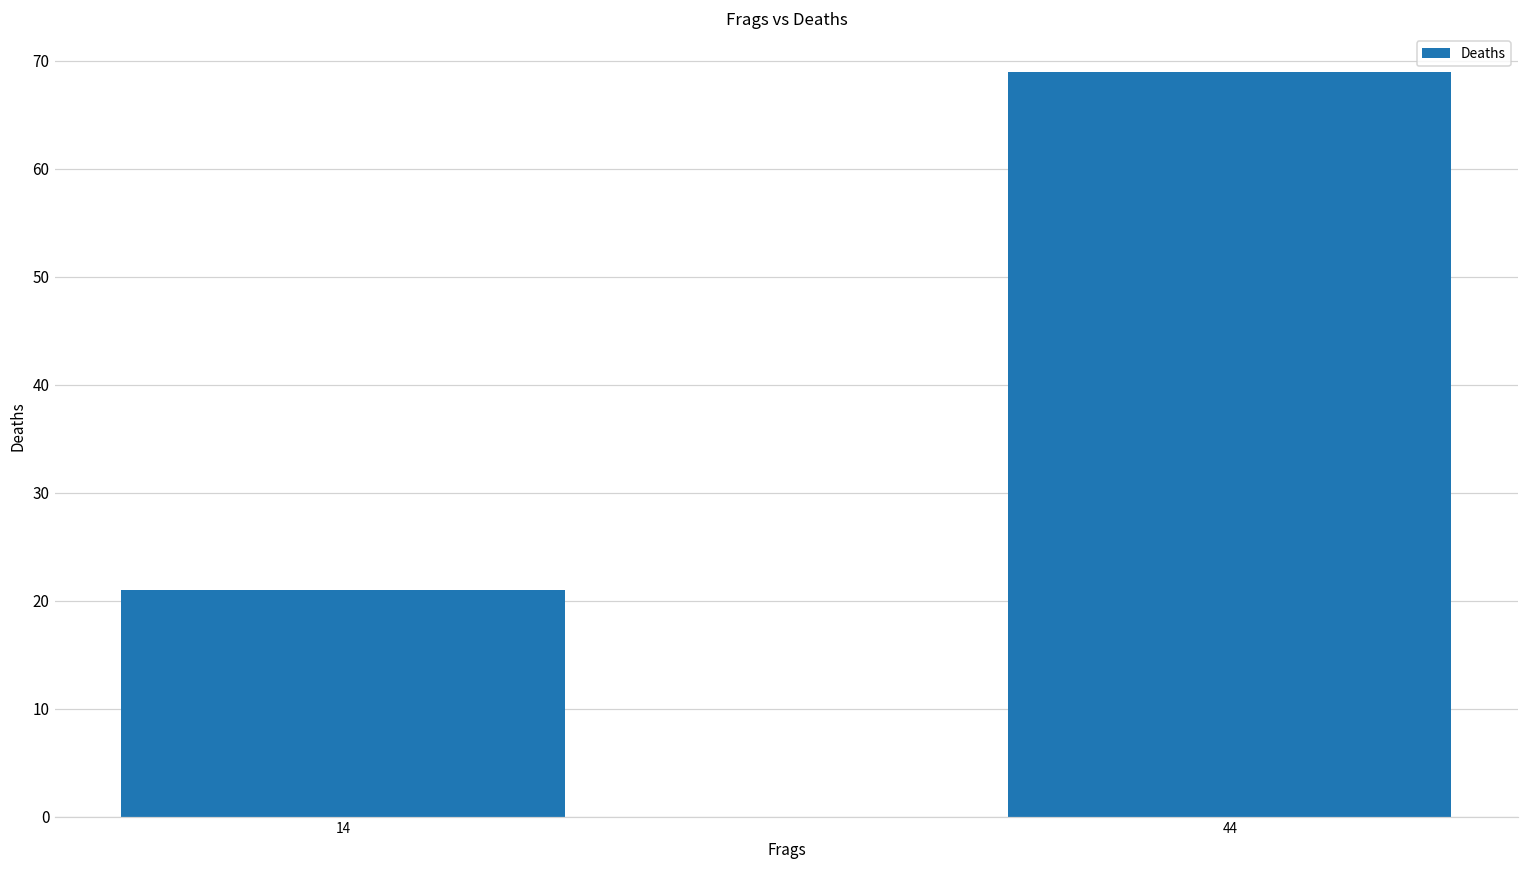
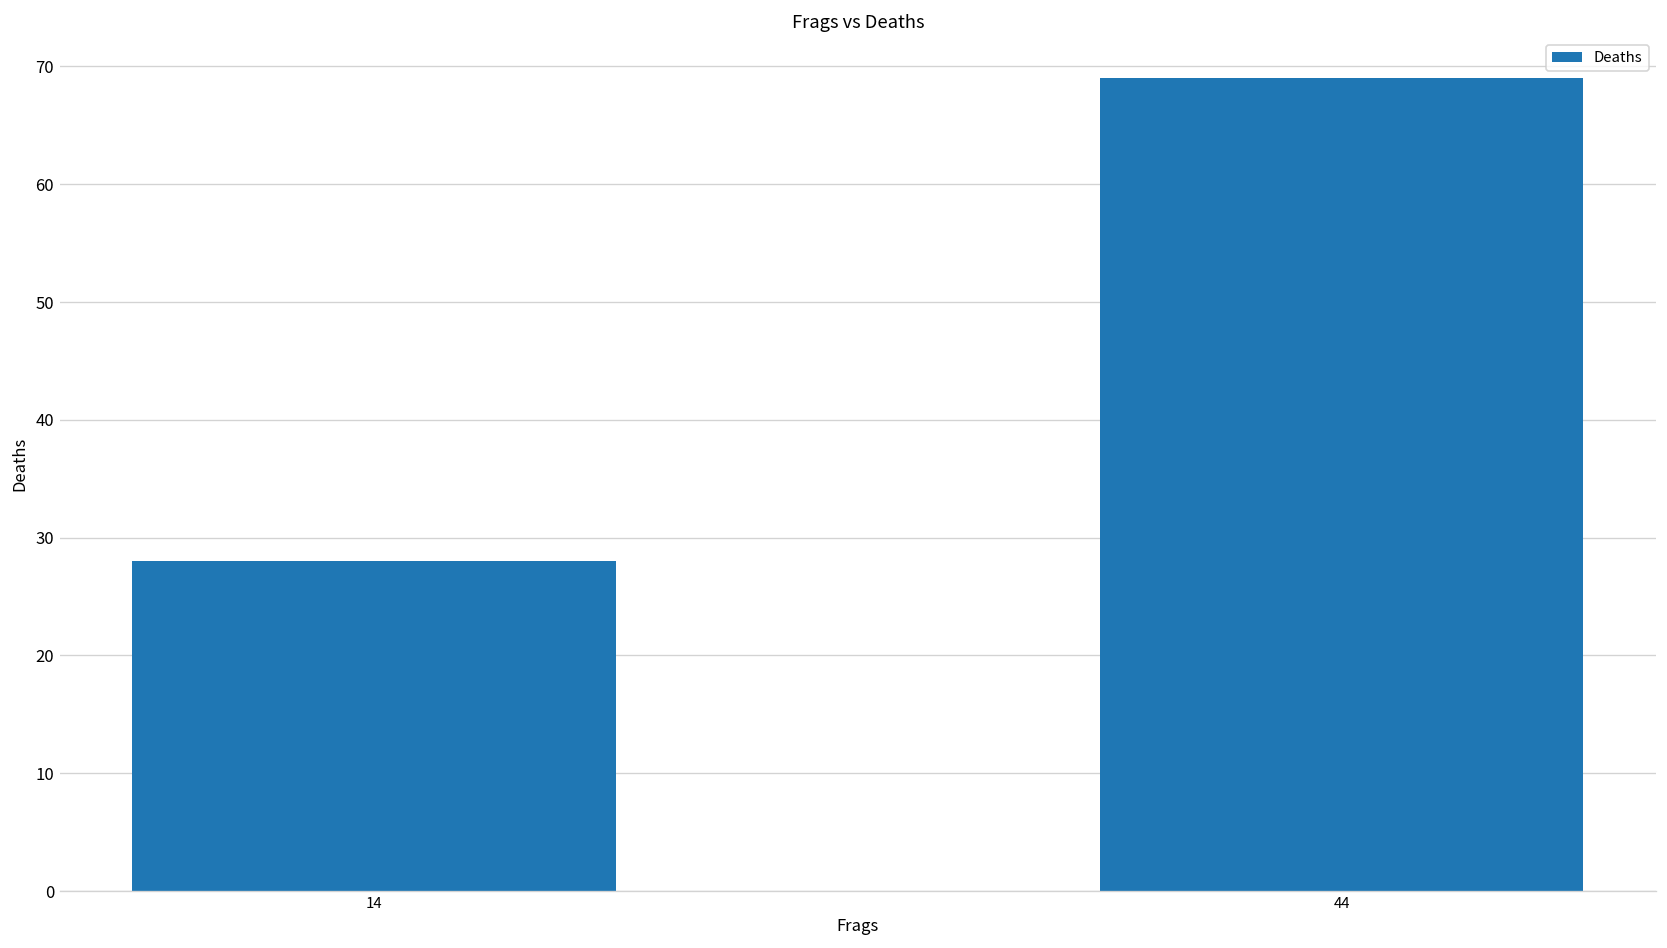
  {
-   "14": 21,
+   "14": 28,
    "44": 69
  }
